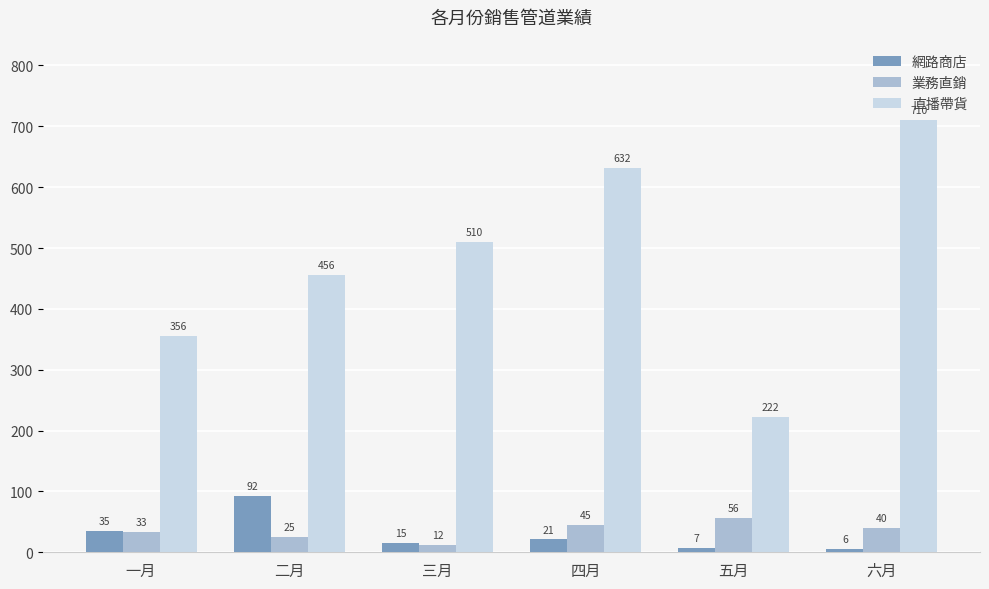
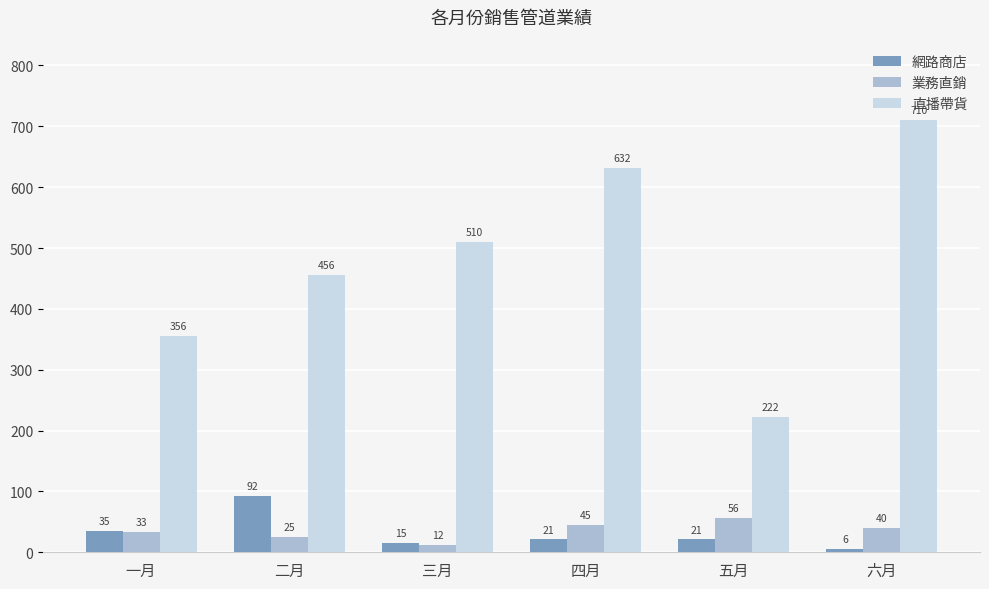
  {
    "網路商店": {
      "一月": 35,
      "二月": 92,
      "三月": 15,
      "四月": 21,
-     "五月": 7,
+     "五月": 21,
      "六月": 6
    }
  }
